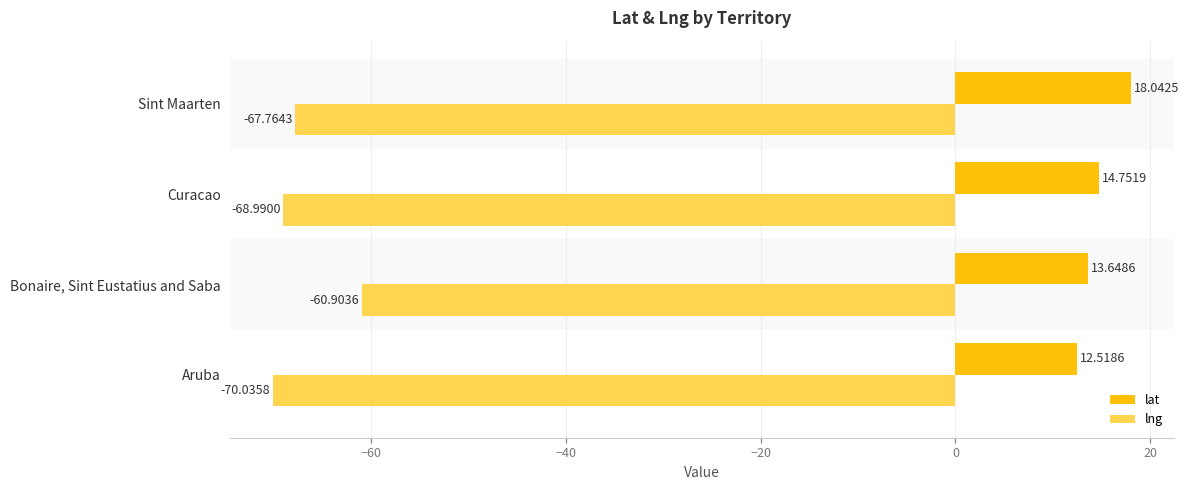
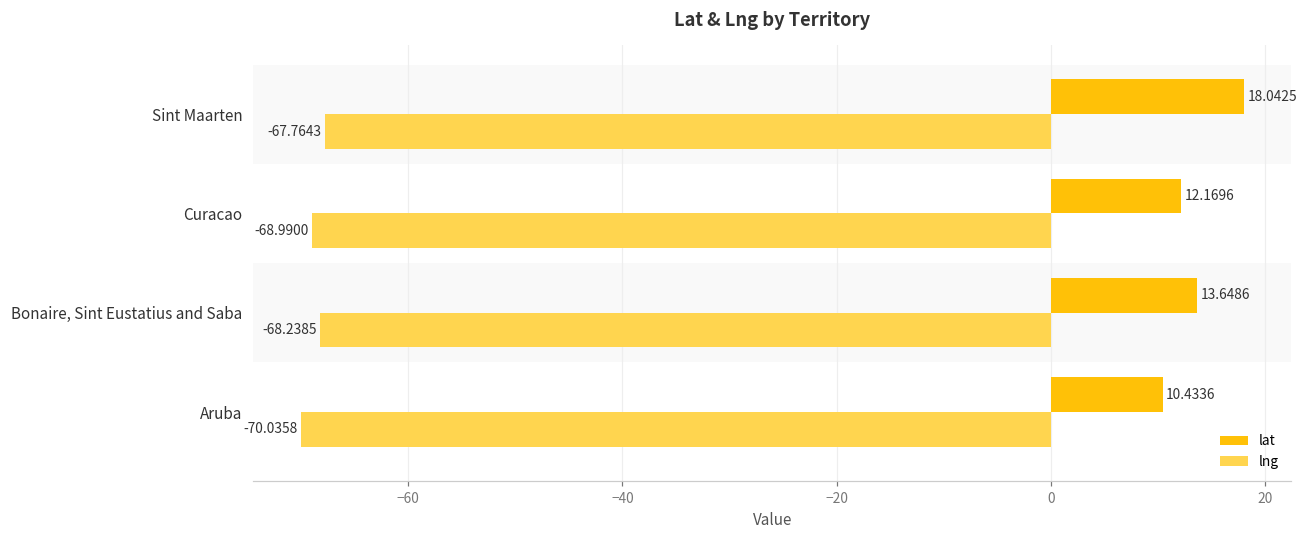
  {
    "lat": {
      "Sint Maarten": 18.0425,
-     "Curacao": 14.7519,
+     "Curacao": 12.1696,
      "Bonaire, Sint Eustatius and Saba": 13.6486,
-     "Aruba": 12.5186
+     "Aruba": 10.4336
    },
    "lng": {
      "Sint Maarten": -67.7643,
      "Curacao": -68.9900,
-     "Bonaire, Sint Eustatius and Saba": -60.9036,
+     "Bonaire, Sint Eustatius and Saba": -68.2385,
      "Aruba": -70.0358
    }
  }
